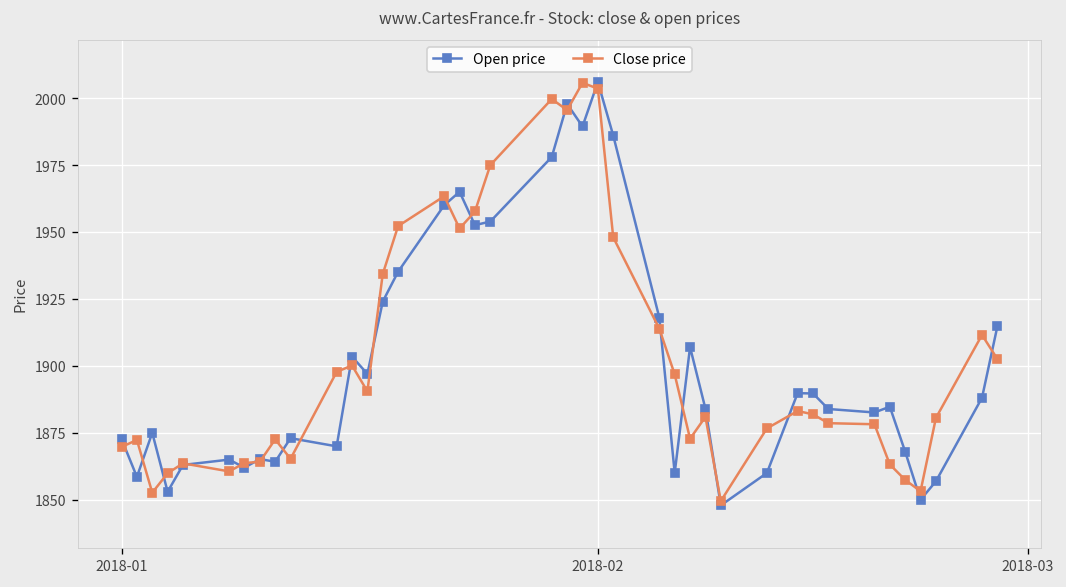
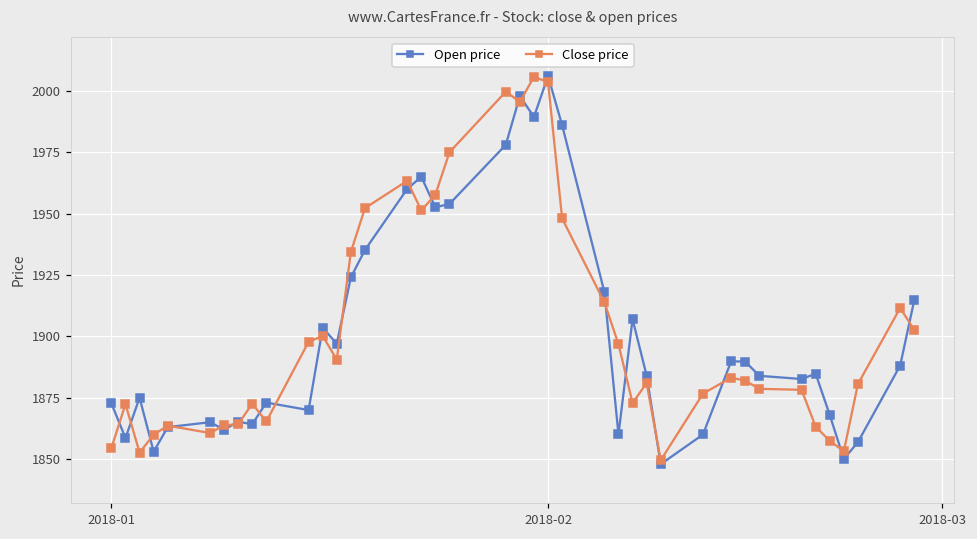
  {
    "Open price": {
      "2018-01": 1873,
      "2018-02": 2006
    },
    "Close price": {
-     "2018-01": 1870,
+     "2018-01": 1855,
      "2018-02": 2004
    }
  }
